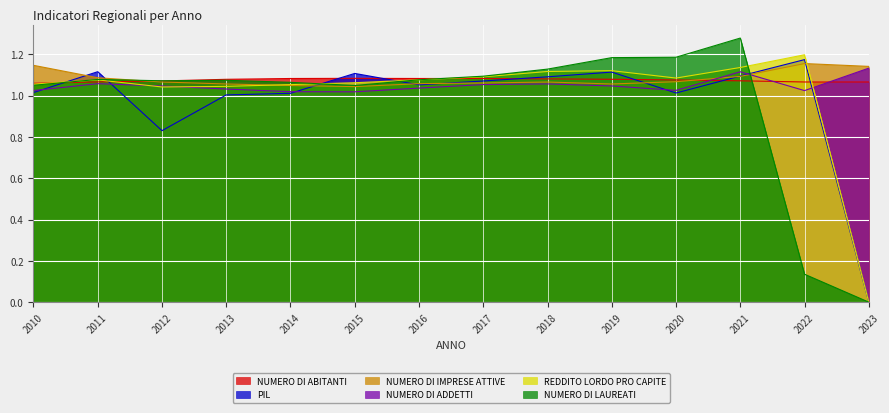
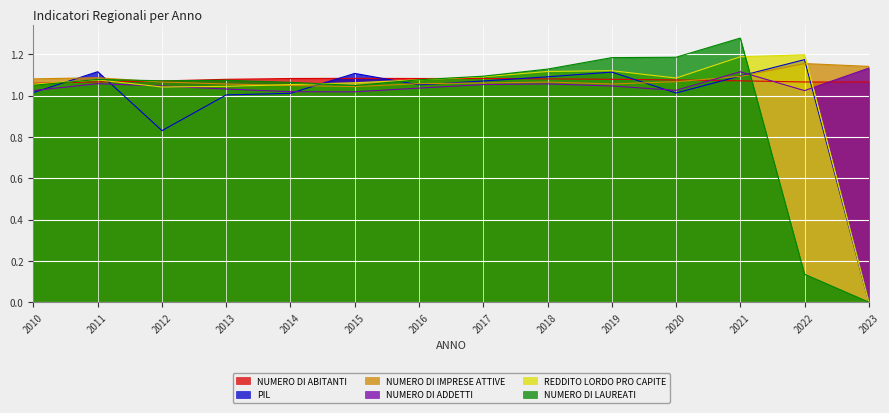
  {
    "NUMERO DI ABITANTI": {
      "2014": 1.08,
      "2015": 1.08,
      "2019": 1.08,
      "2021": 1.07,
      "2022": 1.07,
      "2023": 1.07
    },
    "PIL": {
      "2011": 1.12,
      "2012": 0.83,
      "2013": 1.00,
      "2015": 1.11,
      "2020": 1.01,
      "2022": 1.17
    },
    "NUMERO DI IMPRESE ATTIVE": {
-     "2010": 1.15,
+     "2010": 1.08,
      "2022": 1.16
    },
    "NUMERO DI ADDETTI": {
      "2013": 1.03,
      "2015": 1.02,
      "2016": 1.04,
      "2020": 1.03,
      "2021": 1.12,
      "2022": 1.02
    },
    "REDDITO LORDO PRO CAPITE": {
      "2015": 1.06,
-     "2021": 1.14,
+     "2021": 1.19,
      "2022": 1.20
    },
    "NUMERO DI LAUREATI": {
      "2019": 1.18,
      "2020": 1.19,
      "2021": 1.28,
      "2022": 0.14
    }
  }
